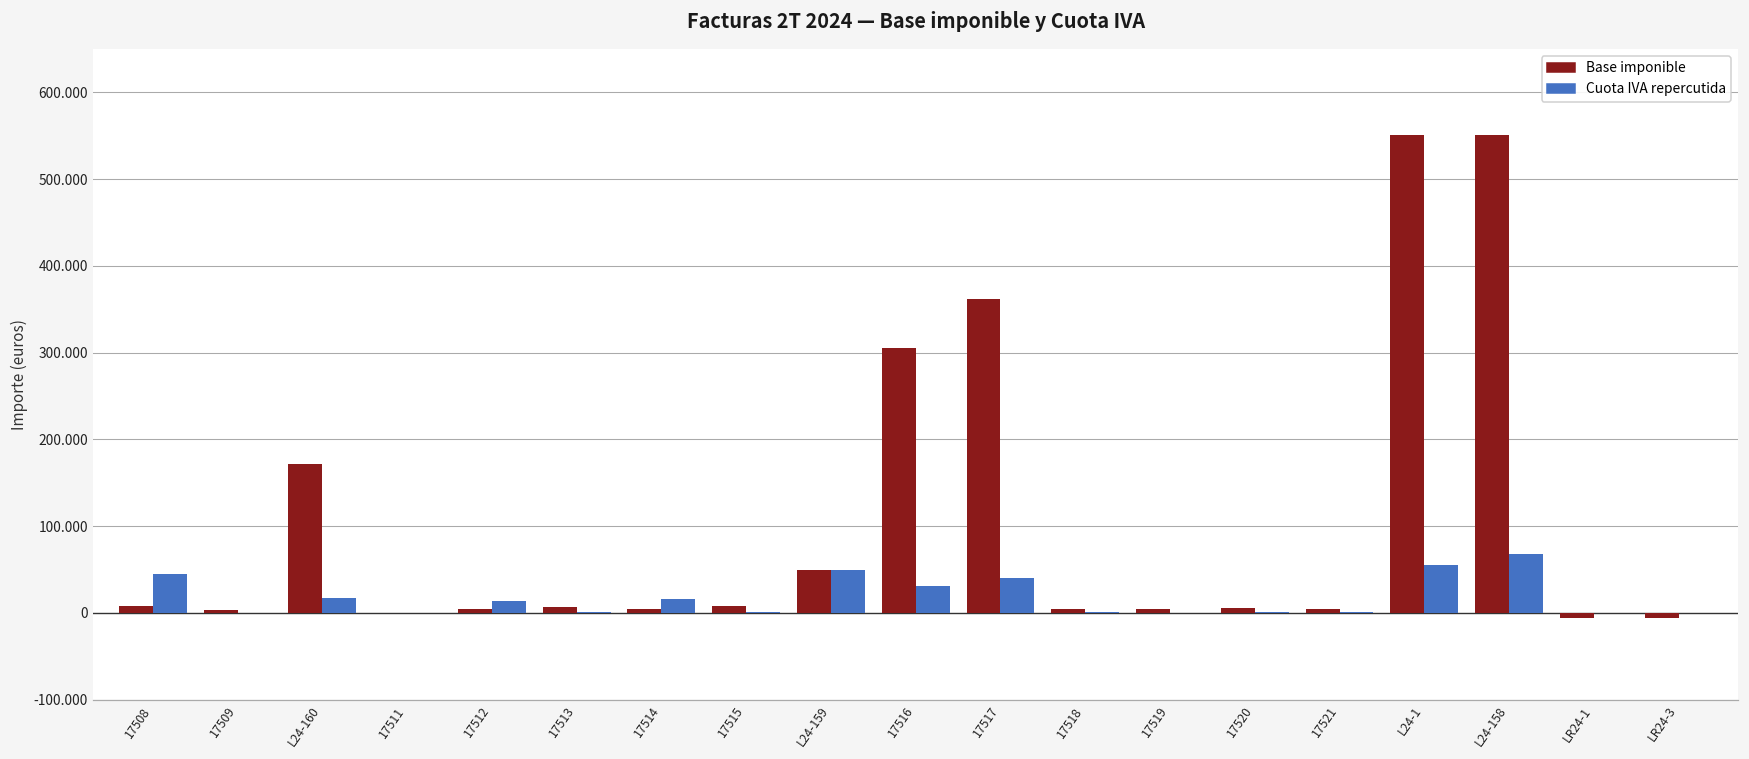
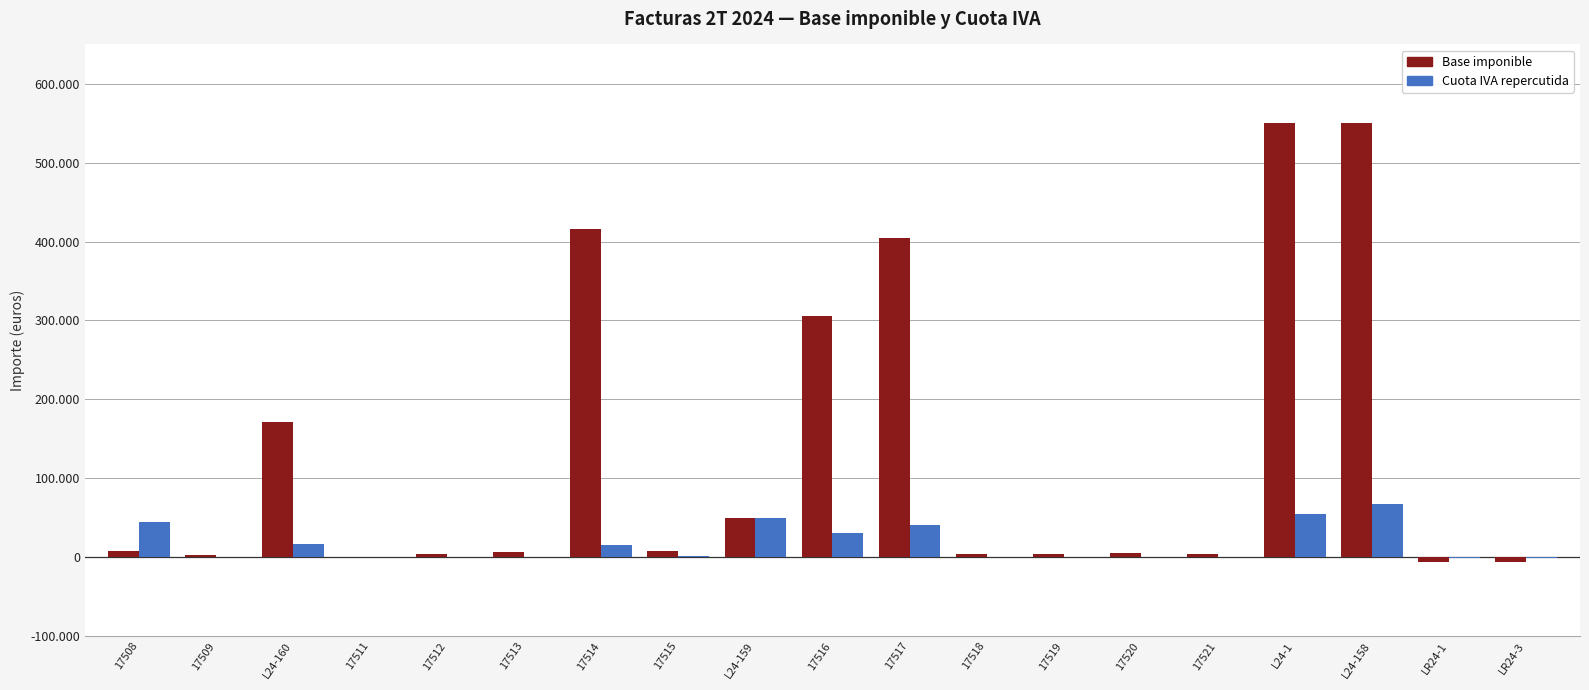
  {
    "Base imponible": {
      "17508": 10,
      "L24-160": 170,
      "17512": 0,
      "17513": 10,
-     "17514": 0,
+     "17514": 420,
      "17515": 10,
      "L24-159": 50,
      "17516": 310,
-     "17517": 360,
+     "17517": 400,
      "17518": 0,
      "17519": 0,
      "17520": 10,
      "17521": 0,
      "L24-1": 550,
      "L24-158": 550,
      "LR24-1": -10,
      "LR24-3": -10
    },
    "Cuota IVA repercutida": {
      "17508": 40,
      "L24-160": 20,
-     "17512": 10,
+     "17512": 0,
      "17514": 20,
      "L24-159": 50,
      "17516": 30,
      "17517": 40,
      "L24-1": 60,
      "L24-158": 70
    }
  }
